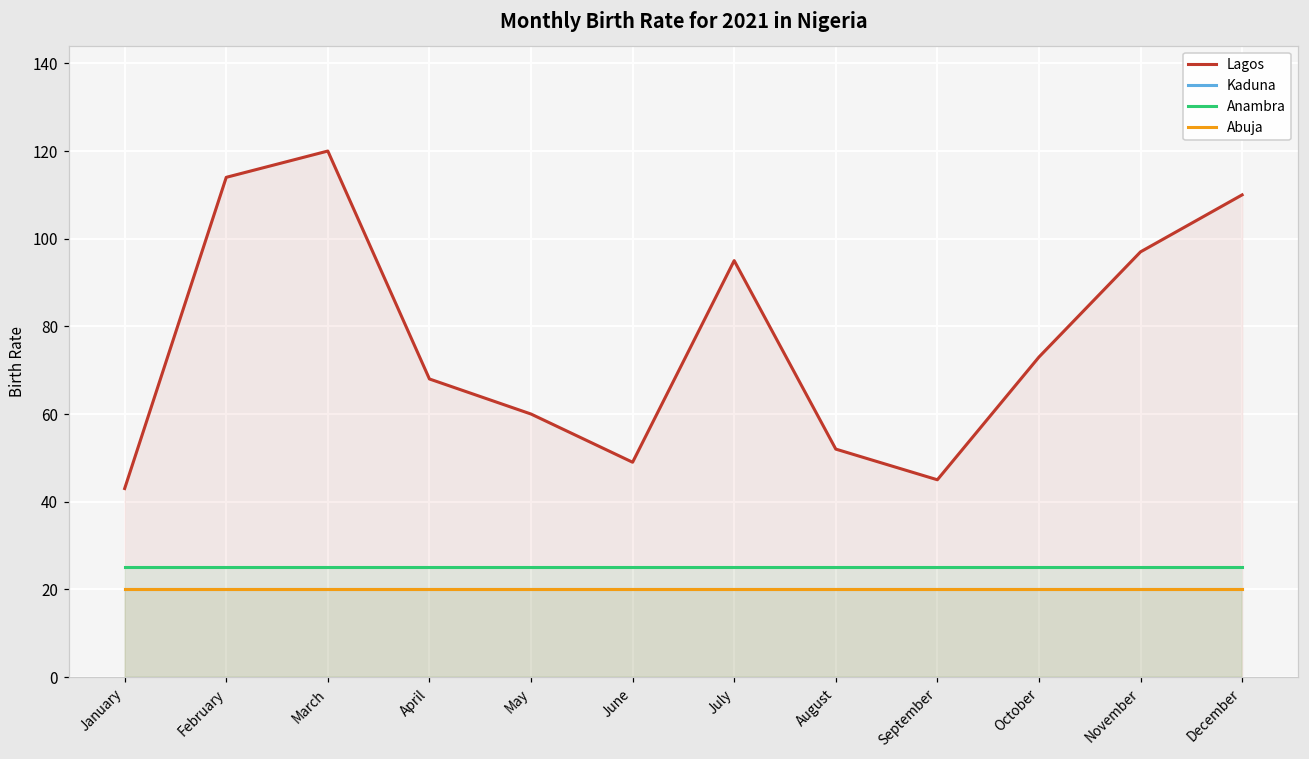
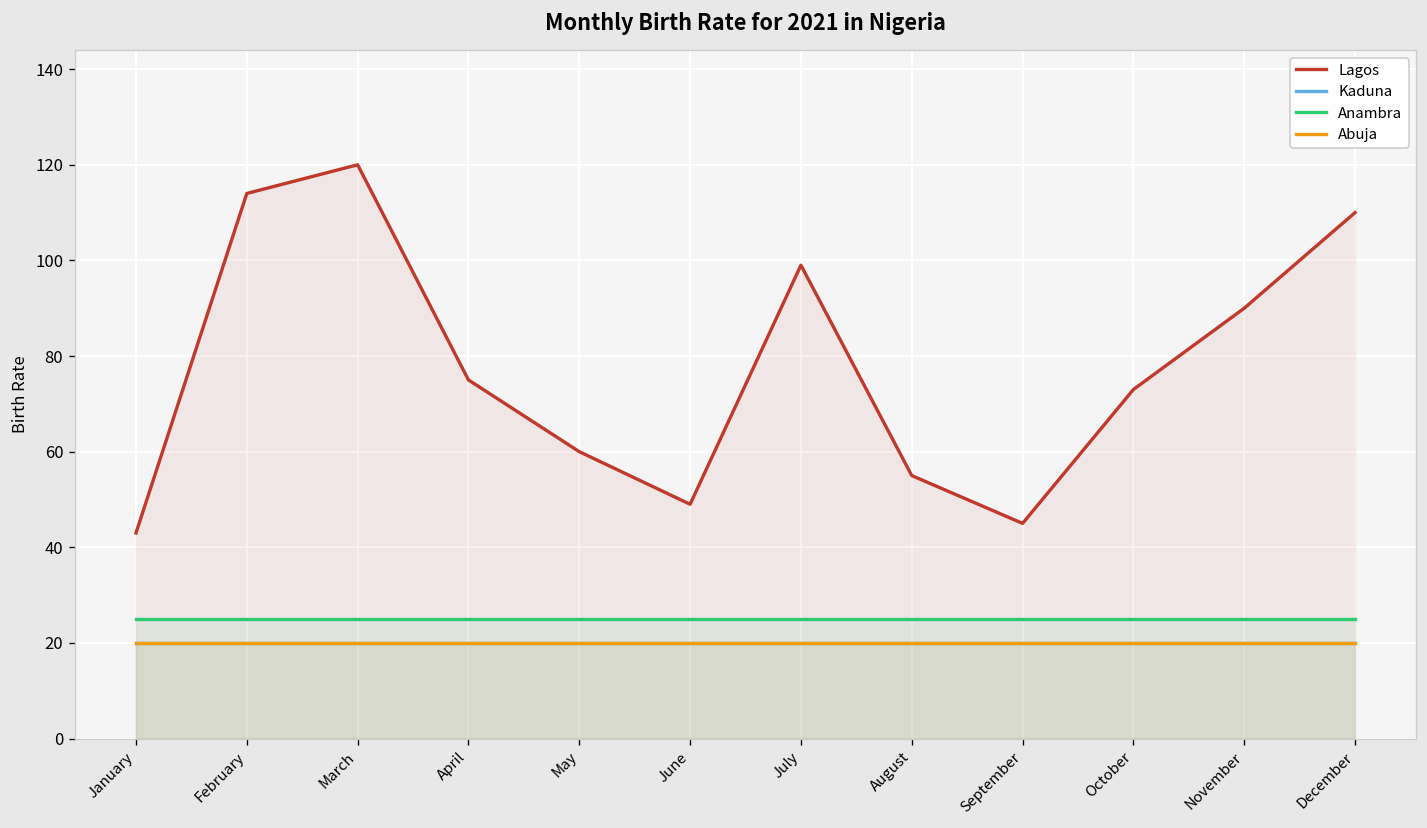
  {
    "Lagos": {
      "January": 43,
      "February": 114,
      "March": 120,
-     "April": 68,
+     "April": 75,
      "May": 60,
      "June": 49,
-     "July": 95,
-     "August": 52,
+     "July": 99,
+     "August": 55,
      "September": 45,
      "October": 73,
-     "November": 97,
+     "November": 90,
      "December": 110
    },
    "Abuja": {
      "January": 20,
      "February": 20,
      "March": 20,
      "April": 20,
      "May": 20,
      "June": 20,
      "July": 20,
      "August": 20,
      "September": 20,
      "October": 20,
      "November": 20,
      "December": 20
    },
    "Anambra": {
      "January": 25,
      "February": 25,
      "March": 25,
      "April": 25,
      "May": 25,
      "June": 25,
      "July": 25,
      "August": 25,
      "September": 25,
      "October": 25,
      "November": 25,
      "December": 25
    }
  }
